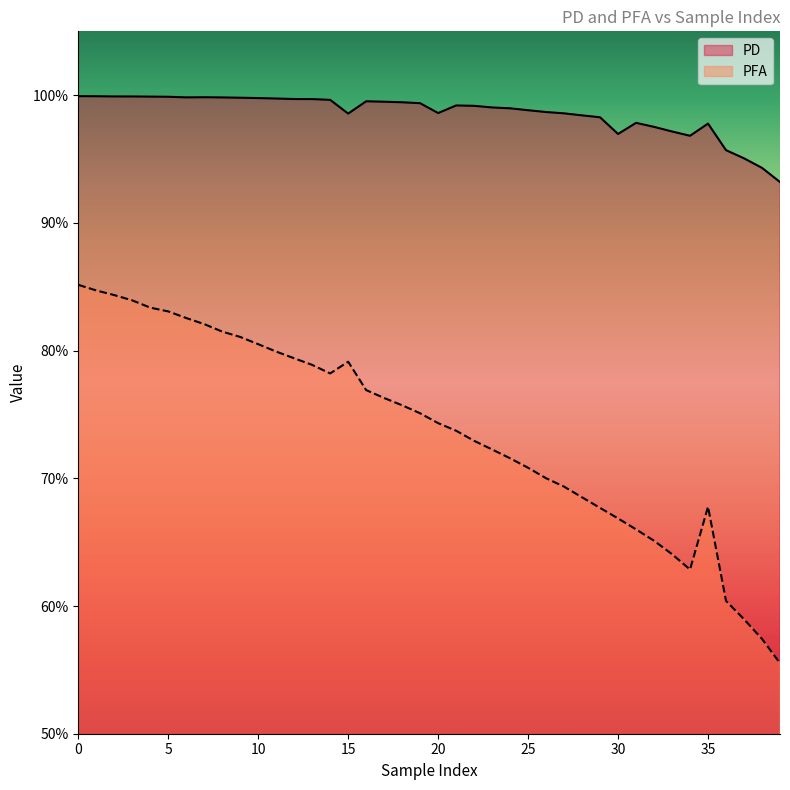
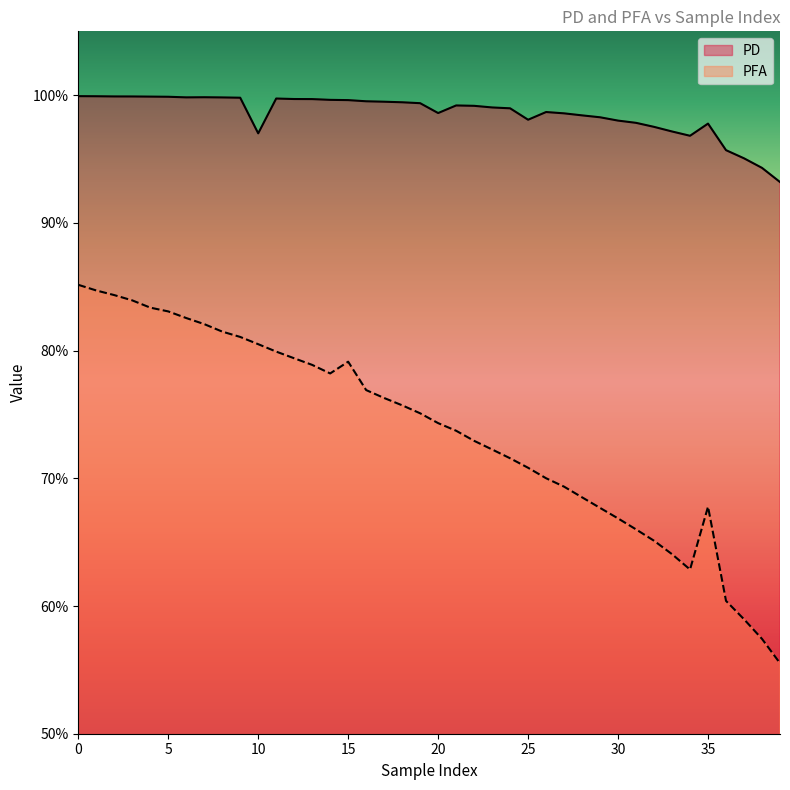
  {
    "PD": {
      "0": "99.9%",
      "5": "99.9%",
-     "10": "99.8%",
-     "15": "98.6%",
+     "10": "97.0%",
+     "15": "99.6%",
      "20": "98.6%",
-     "25": "98.8%",
-     "30": "97.0%",
+     "25": "98.1%",
+     "30": "98.0%",
      "35": "97.8%"
    },
    "PFA": {
      "0": "85.2%",
      "5": "83.1%",
      "10": "80.5%",
      "15": "79.1%",
      "20": "74.3%",
      "25": "70.8%",
      "30": "66.9%",
      "35": "67.8%"
    }
  }
